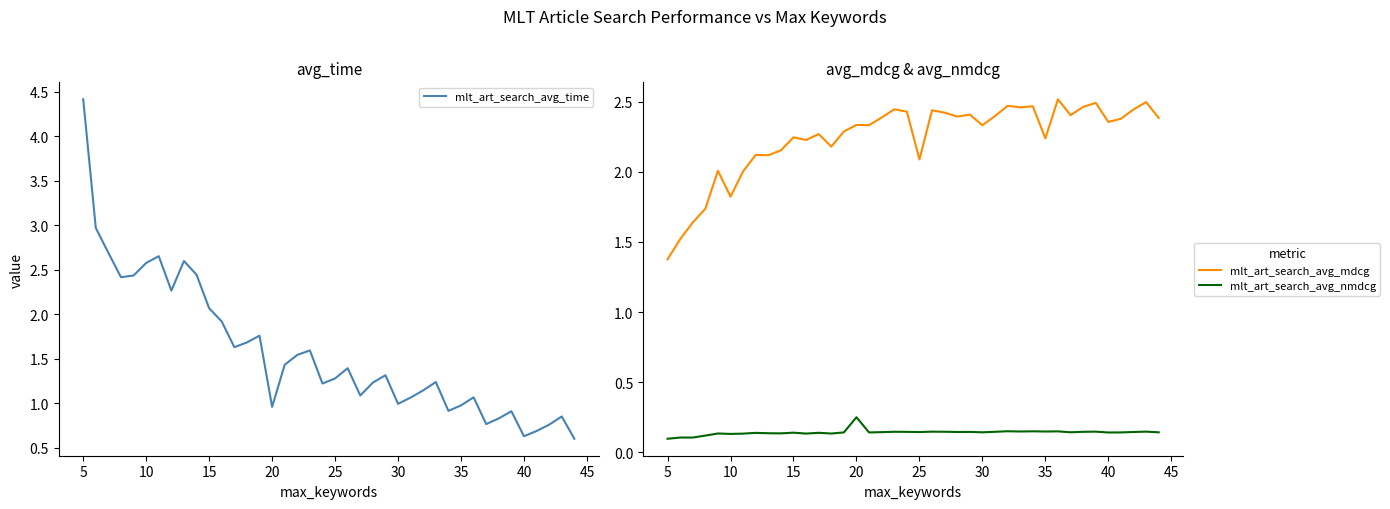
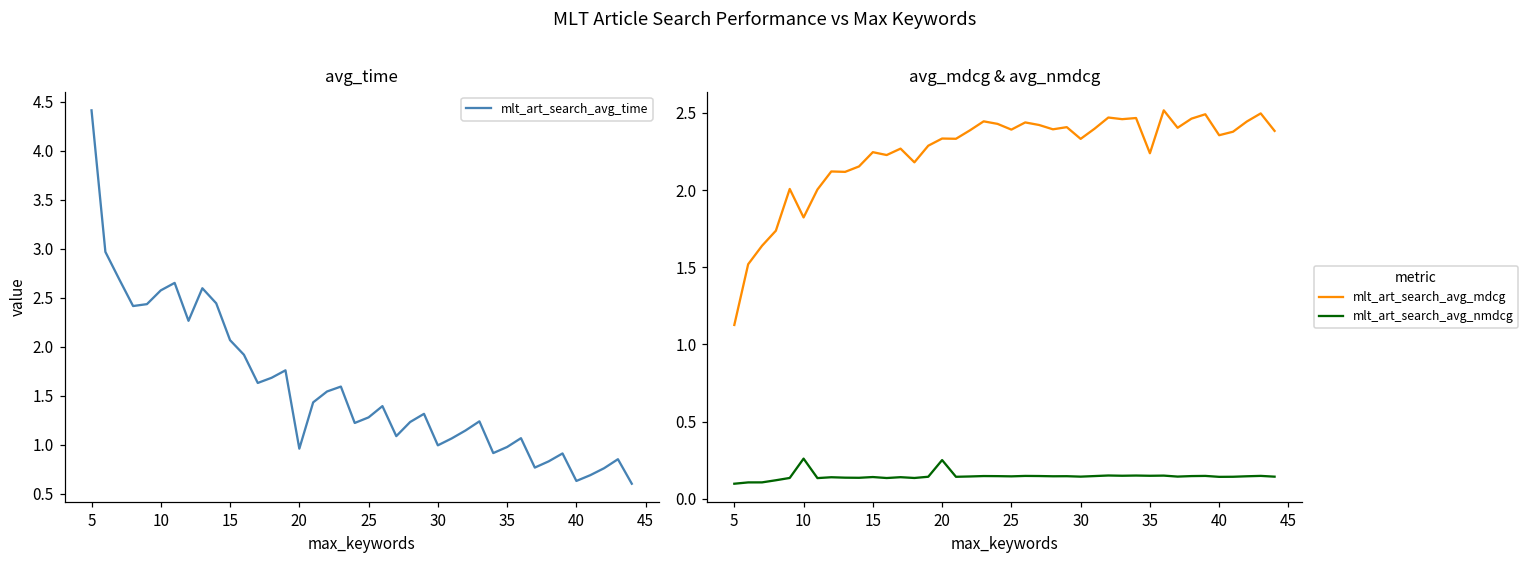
  {
    "avg_time": {
      "5": 4.4,
      "10": 2.6,
      "15": 2.1,
      "20": 1.0,
      "25": 1.3,
      "30": 1.0,
      "35": 1.0,
      "40": 0.6
    },
    "avg_mdcg & avg_nmdcg": {
      "mlt_art_search_avg_mdcg": {
-       "5": 1.38,
+       "5": 1.13,
        "10": 1.82,
        "15": 2.25,
        "20": 2.33,
-       "25": 2.09,
+       "25": 2.39,
        "30": 2.33,
        "35": 2.24,
        "40": 2.36
      },
      "mlt_art_search_avg_nmdcg": {
        "5": 0.10,
-       "10": 0.13,
+       "10": 0.26,
        "15": 0.14,
        "20": 0.25,
        "25": 0.15,
        "30": 0.14,
        "35": 0.15,
        "40": 0.14
      }
    }
  }
